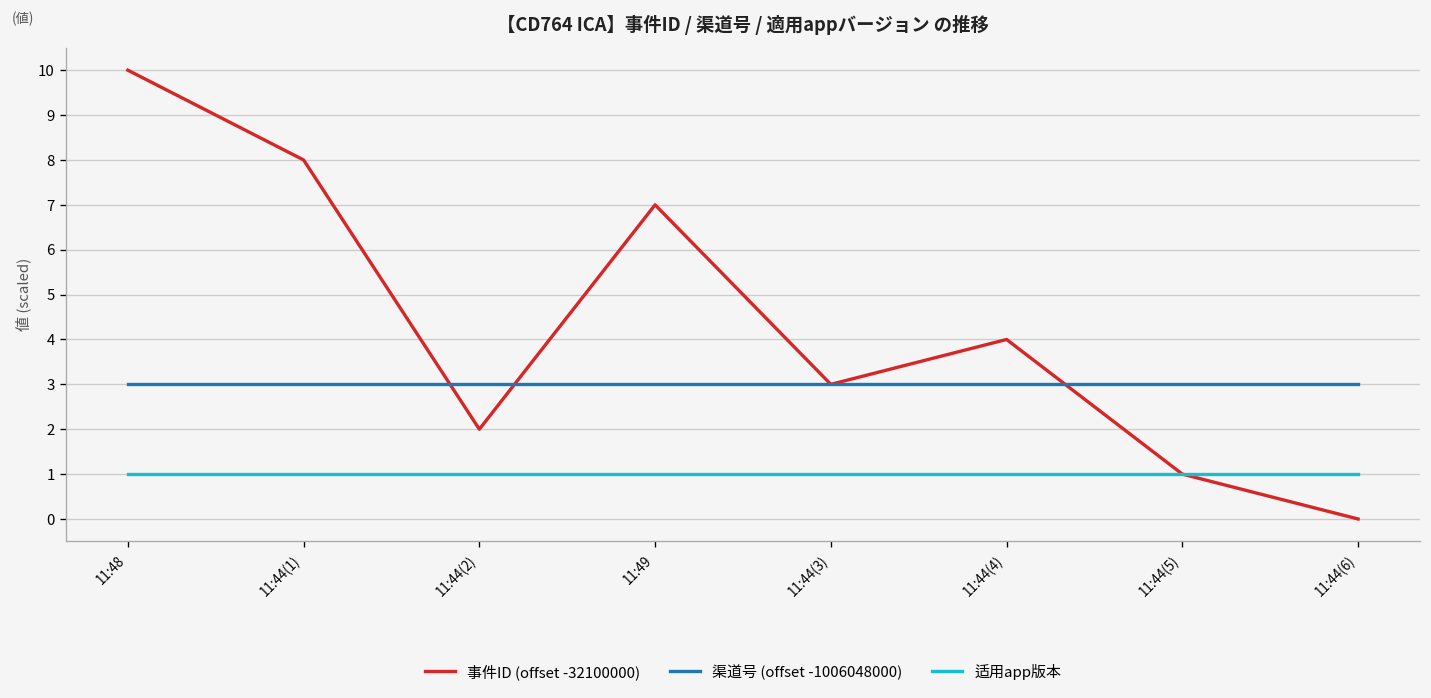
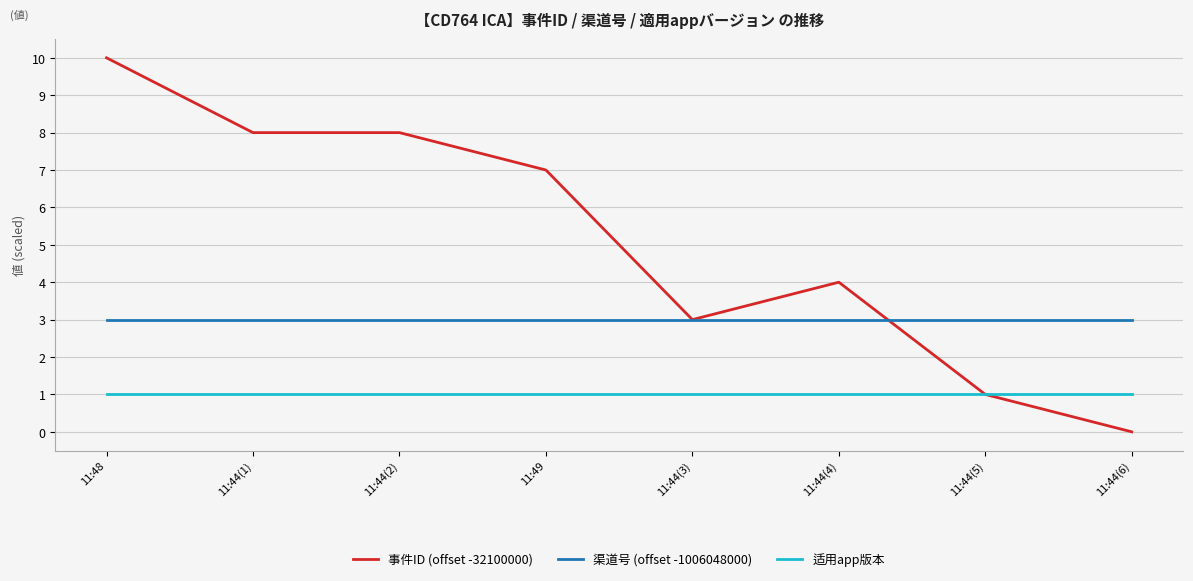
  {
    "事件ID (offset -32100000)": {
      "11:48": 10.0,
      "11:44(1)": 8.0,
-     "11:44(2)": 2.0,
+     "11:44(2)": 8.0,
      "11:49": 7.0,
      "11:44(4)": 4.0,
      "11:44(6)": 0.0
    },
    "渠道号 (offset -1006048000)": {
      "11:48": 3.0,
      "11:44(1)": 3.0,
      "11:44(2)": 3.0,
      "11:49": 3.0,
      "11:44(4)": 3.0,
      "11:44(5)": 3.0,
      "11:44(6)": 3.0
    },
    "适用app版本": {
      "11:48": 1.0,
      "11:44(1)": 1.0,
      "11:44(2)": 1.0,
      "11:49": 1.0,
      "11:44(3)": 1.0,
      "11:44(4)": 1.0,
      "11:44(6)": 1.0
    }
  }
